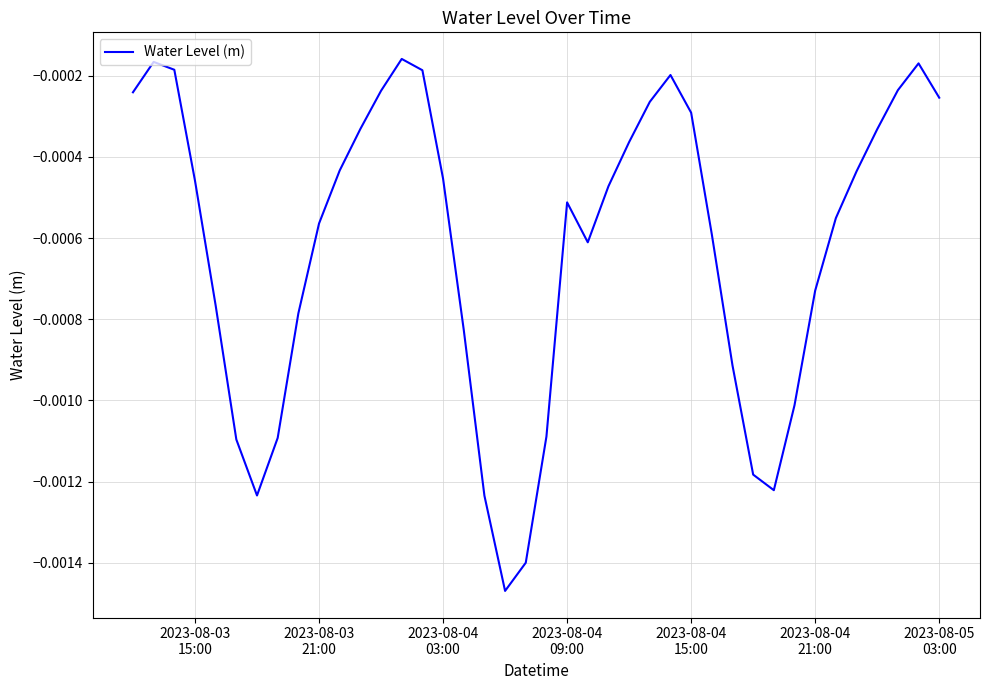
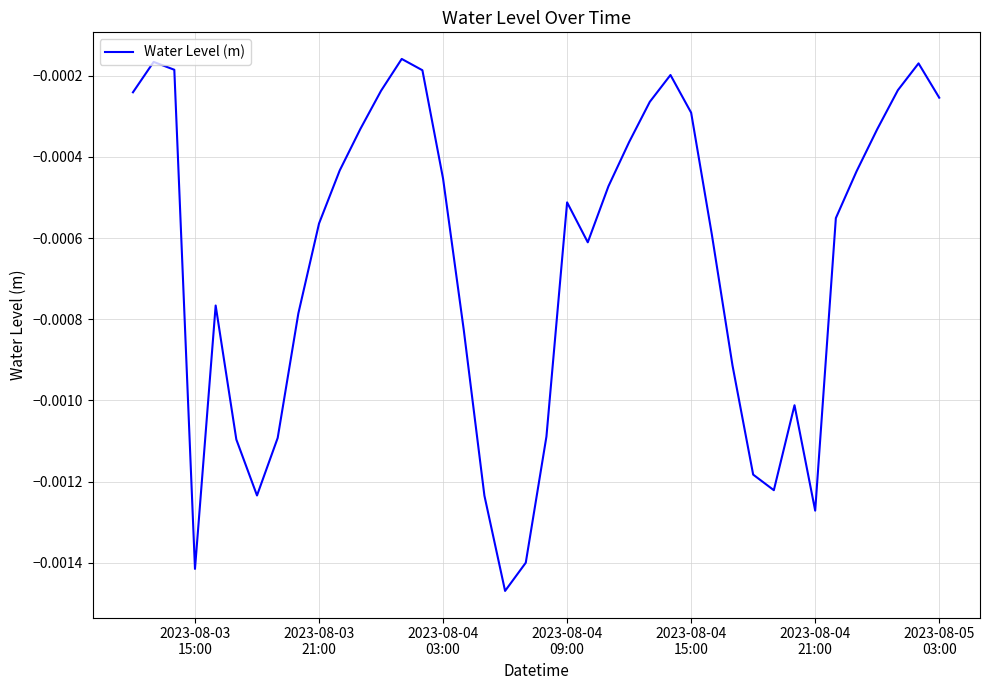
  {
-   "2023-08-03 15:00": -0.00046,
+   "2023-08-03 15:00": -0.00141,
    "2023-08-03 21:00": -0.00056,
    "2023-08-04 03:00": -0.00045,
    "2023-08-04 09:00": -0.00051,
    "2023-08-04 15:00": -0.00029,
-   "2023-08-04 21:00": -0.00073,
+   "2023-08-04 21:00": -0.00127,
    "2023-08-05 03:00": -0.00025
  }
